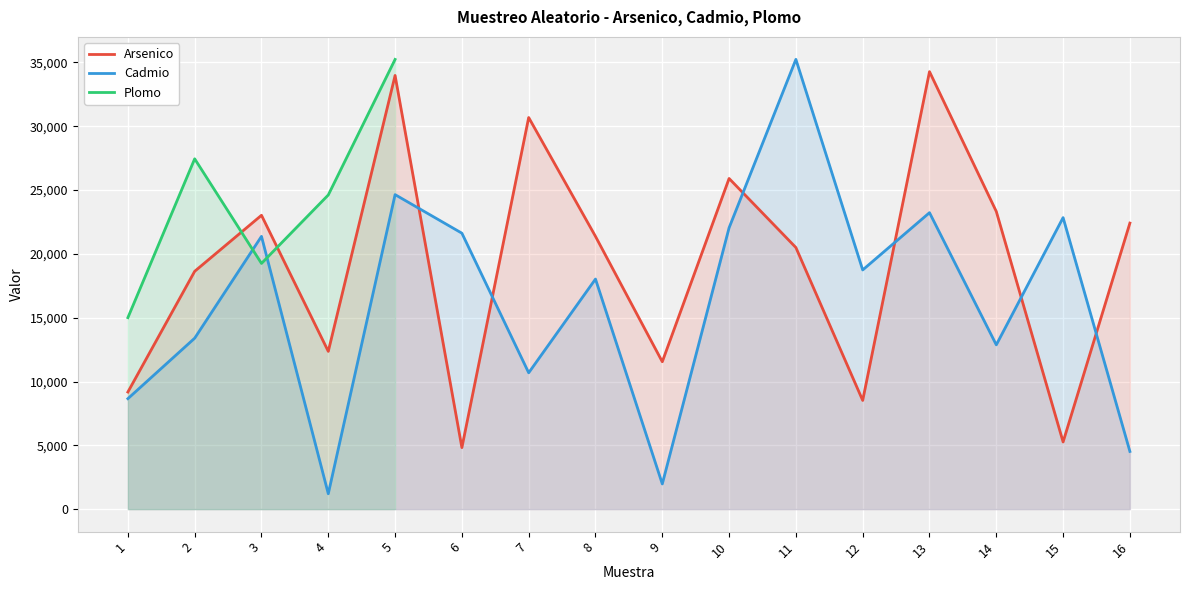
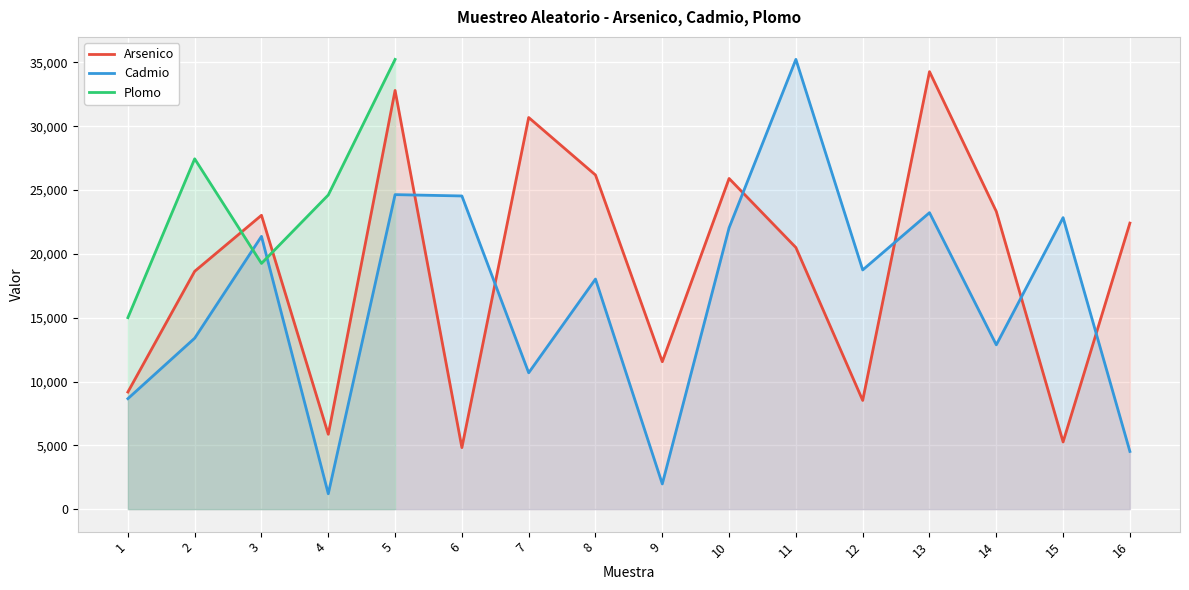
  {
    "Arsenico": {
      "1": "9,200",
      "2": "18,600",
      "3": "23,000",
-     "4": "12,400",
-     "5": "34,000",
+     "4": "5,900",
+     "5": "32,800",
      "6": "4,800",
      "7": "30,700",
-     "8": "21,400",
+     "8": "26,200",
      "9": "11,600",
      "10": "25,900",
      "11": "20,500",
      "12": "8,500",
      "13": "34,300",
      "14": "23,300",
      "15": "5,300",
      "16": "22,400"
    },
    "Cadmio": {
      "1": "8,700",
      "2": "13,400",
      "3": "21,400",
      "4": "1,200",
      "5": "24,600",
-     "6": "21,600",
+     "6": "24,500",
      "7": "10,700",
      "8": "18,000",
      "9": "2,000",
      "10": "22,000",
      "11": "35,200",
      "12": "18,700",
      "13": "23,200",
      "14": "12,900",
      "15": "22,800",
      "16": "4,500"
    },
    "Plomo": {
      "1": "15,000",
      "2": "27,500",
      "3": "19,300",
      "4": "24,600",
      "5": "35,200"
    }
  }
